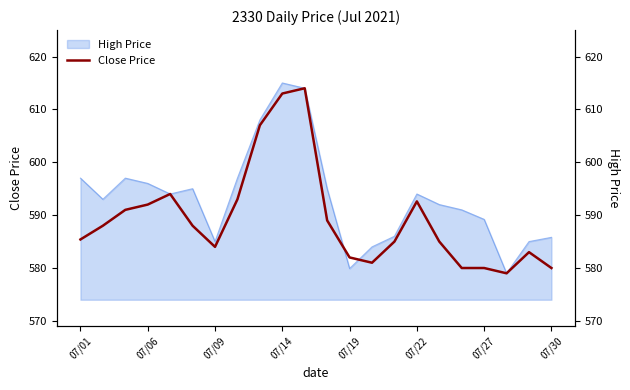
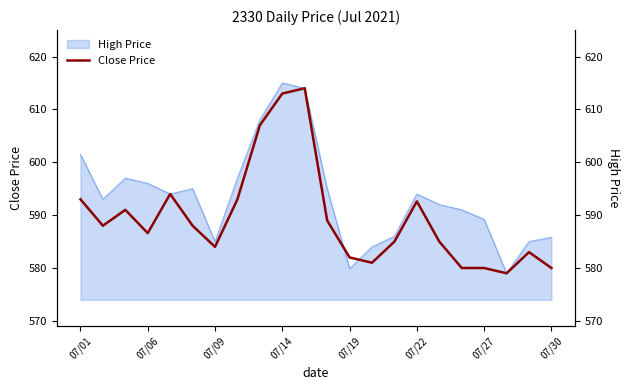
  {
    "High Price": {
-     "07/01": 597,
+     "07/01": 602,
      "07/06": 596,
      "07/09": 585,
      "07/14": 615,
      "07/19": 580,
      "07/22": 594,
      "07/27": 589,
      "07/30": 586
    },
    "Close Price": {
-     "07/01": 585,
-     "07/06": 592,
+     "07/01": 593,
+     "07/06": 587,
      "07/09": 584,
      "07/14": 613,
      "07/19": 582,
      "07/22": 593,
      "07/27": 580,
      "07/30": 580
    }
  }
